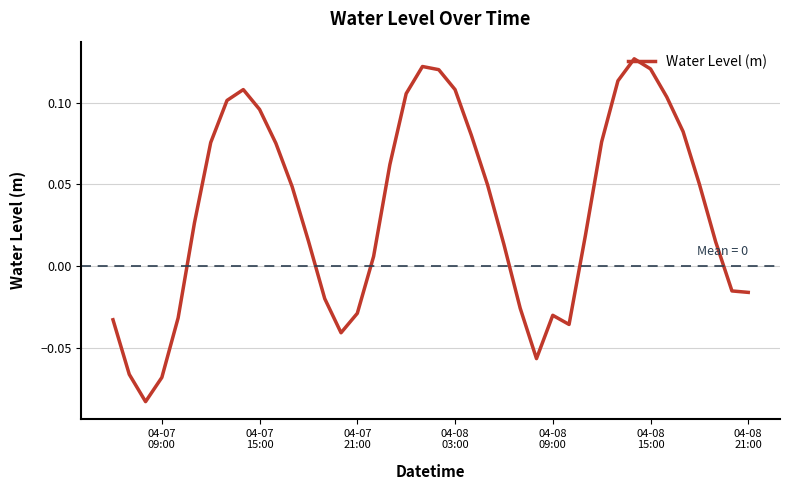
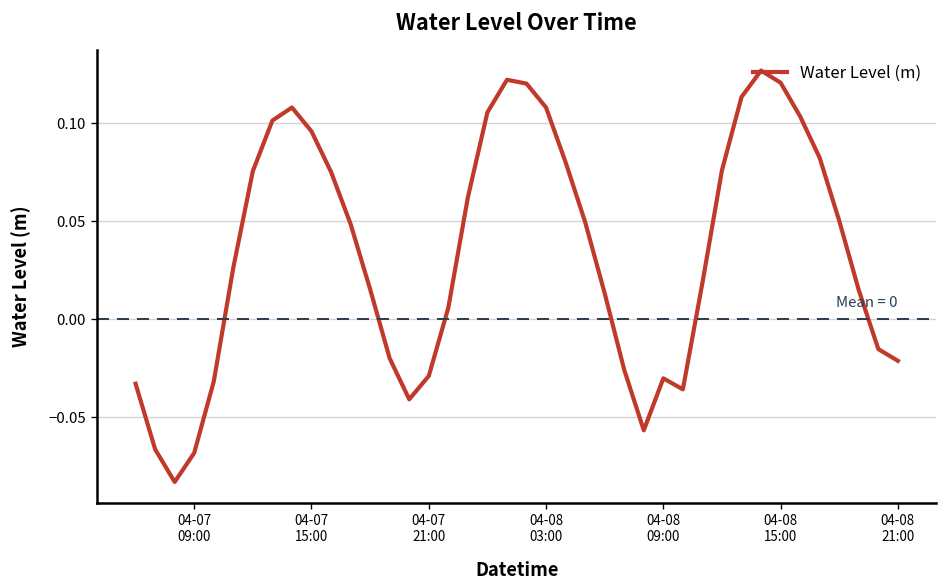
  {
    "04-07 09:00": -0.068,
    "04-07 15:00": 0.096,
    "04-07 21:00": -0.029,
    "04-08 03:00": 0.108,
    "04-08 09:00": -0.030,
    "04-08 15:00": 0.121,
-   "04-08 21:00": -0.016
+   "04-08 21:00": -0.021
  }
